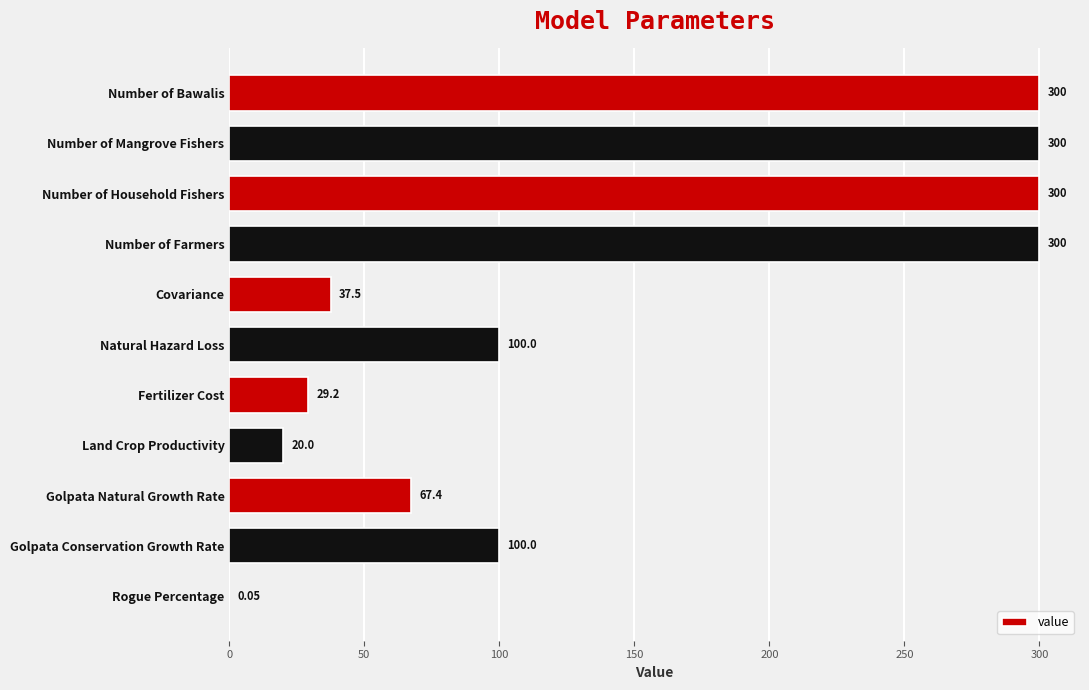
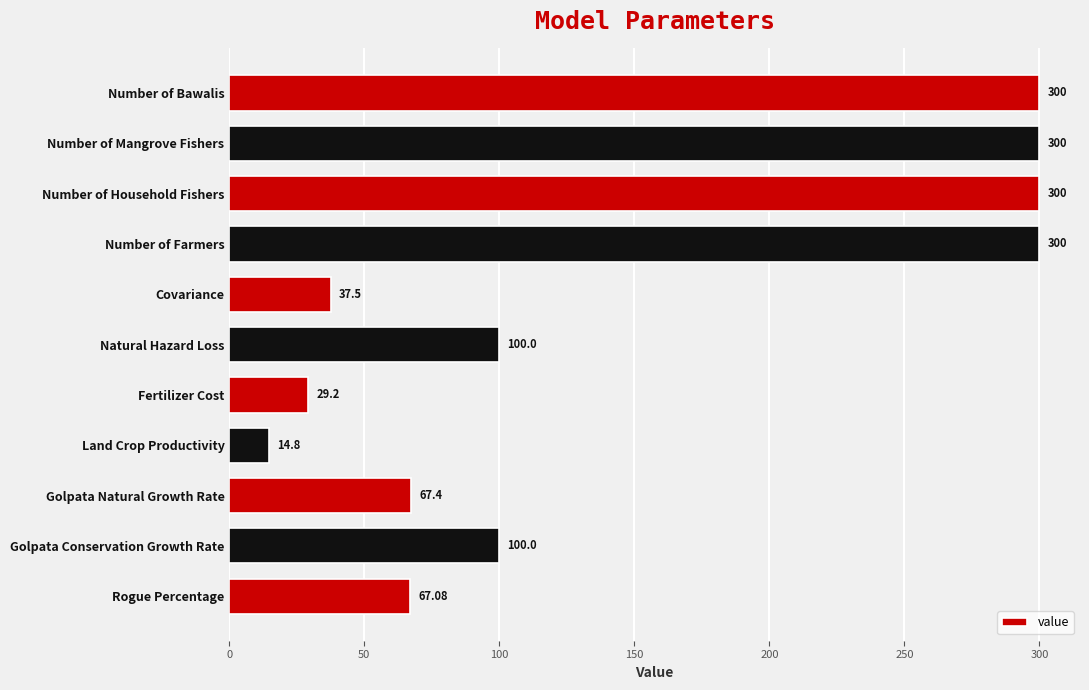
  {
    "Number of Bawalis": 300,
    "Number of Mangrove Fishers": 300,
    "Number of Household Fishers": 300,
    "Number of Farmers": 300,
    "Covariance": 37.5,
    "Natural Hazard Loss": 100.0,
    "Fertilizer Cost": 29.2,
-   "Land Crop Productivity": 20.0,
+   "Land Crop Productivity": 14.8,
    "Golpata Natural Growth Rate": 67.4,
    "Golpata Conservation Growth Rate": 100.0,
-   "Rogue Percentage": 0.05
+   "Rogue Percentage": 67.08
  }
